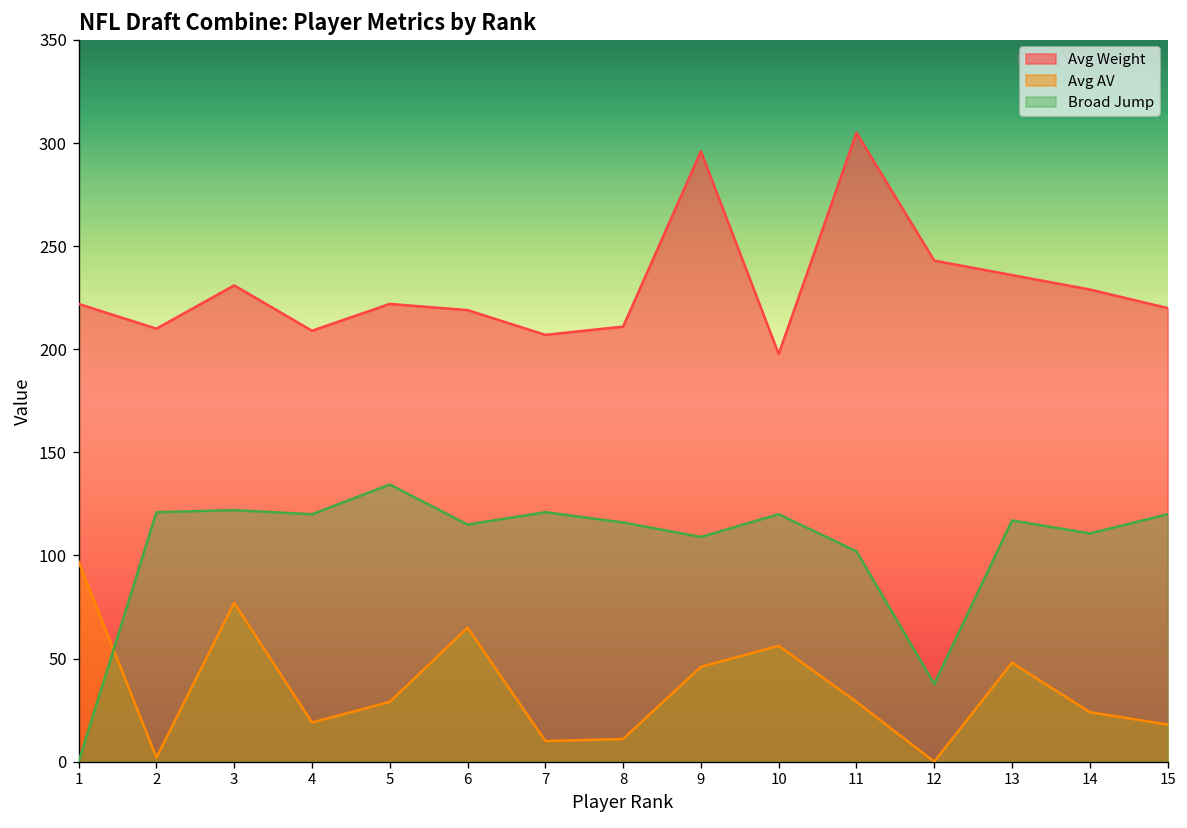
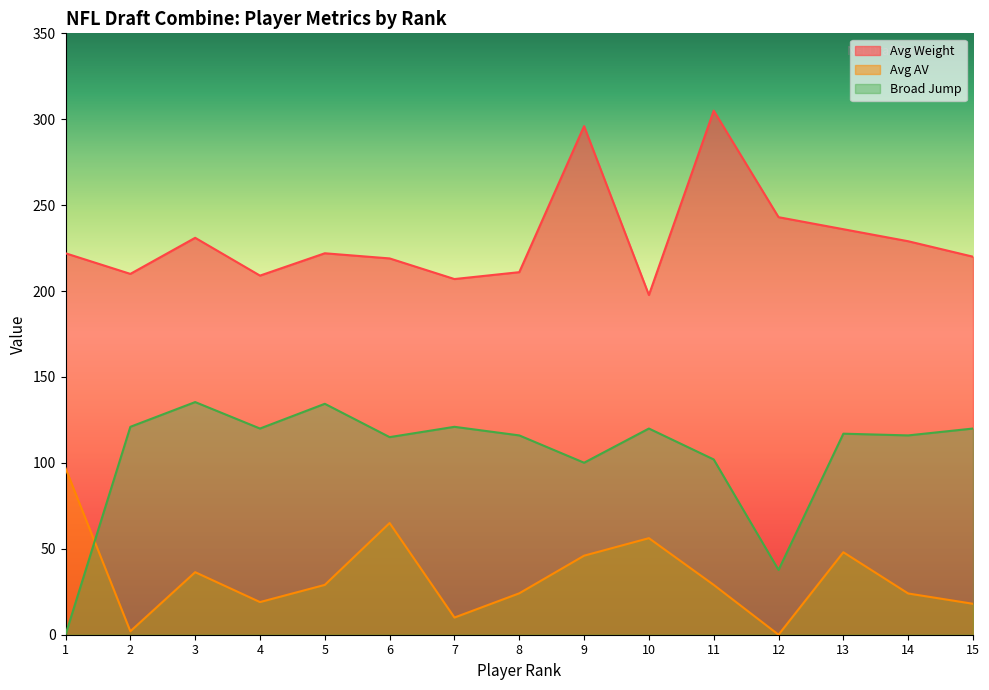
  {
    "Avg Weight": {
      "1": 222,
      "2": 210,
      "3": 231,
      "4": 209,
      "5": 222,
      "6": 219,
      "7": 207,
      "8": 211,
      "9": 296,
      "10": 198,
      "11": 305,
      "12": 243,
      "13": 236,
      "14": 229,
      "15": 220
    },
    "Avg AV": {
      "1": 97,
      "2": 2,
-     "3": 77,
+     "3": 36,
      "4": 19,
      "5": 29,
      "6": 65,
      "7": 10,
-     "8": 11,
+     "8": 24,
      "9": 46,
      "10": 56,
      "11": 29,
      "12": 0,
      "13": 48,
      "14": 24,
      "15": 18
    },
    "Broad Jump": {
      "1": 0,
      "2": 121,
-     "3": 122,
+     "3": 135,
      "4": 120,
      "5": 134,
      "6": 115,
      "7": 121,
      "8": 116,
-     "9": 109,
+     "9": 100,
      "10": 120,
      "11": 102,
      "12": 38,
      "13": 117,
-     "14": 111,
+     "14": 116,
      "15": 120
    }
  }
